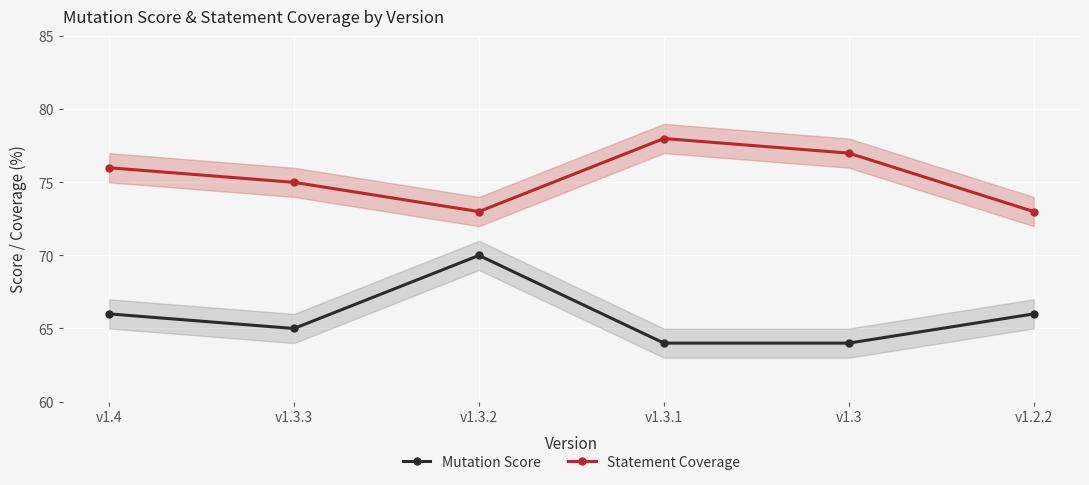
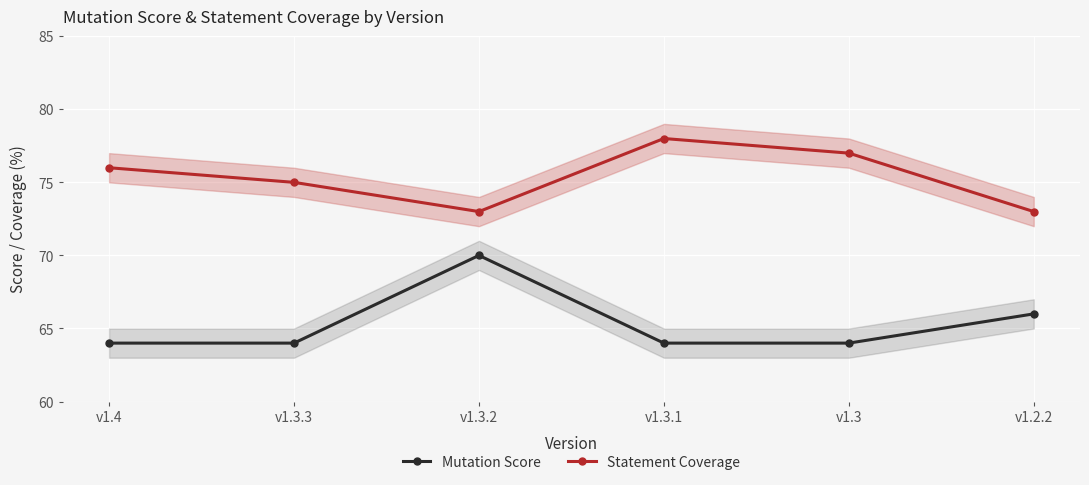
  {
    "Mutation Score": {
-     "v1.4": 66,
-     "v1.3.3": 65,
+     "v1.4": 64,
+     "v1.3.3": 64,
      "v1.3.2": 70,
      "v1.3.1": 64,
      "v1.3": 64,
      "v1.2.2": 66
    }
  }
